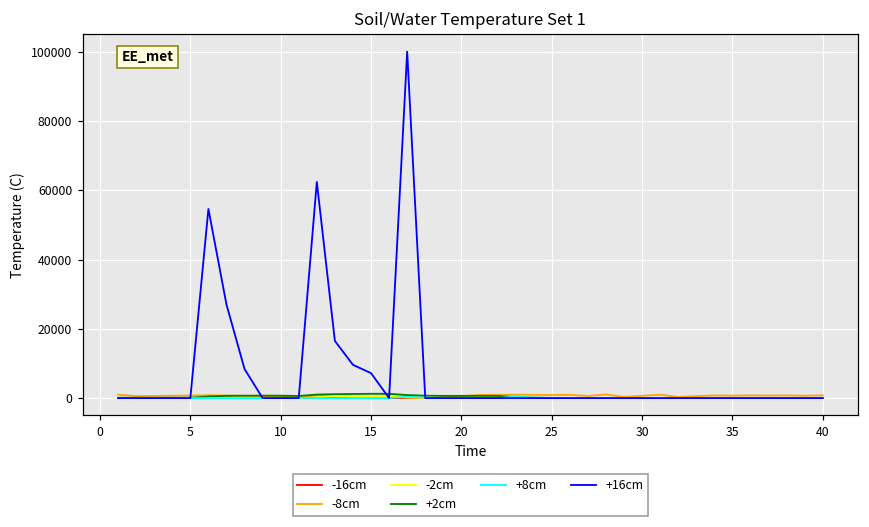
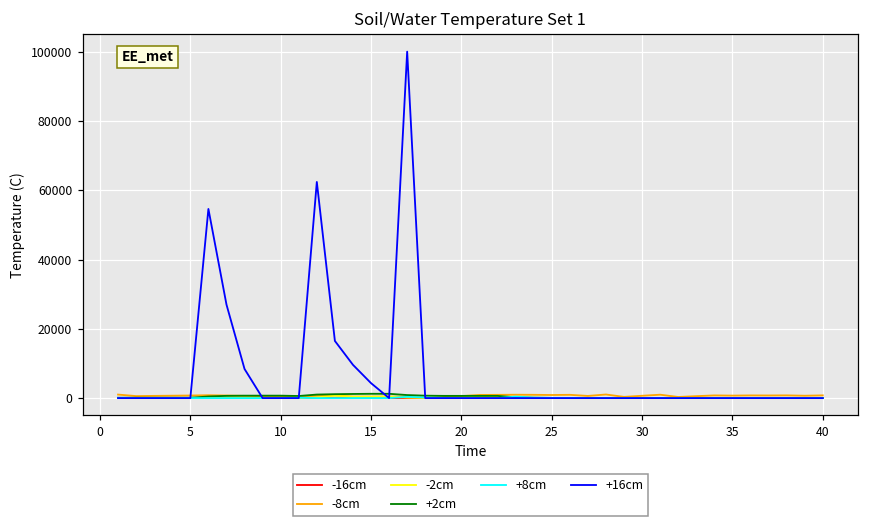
  {
    "-8cm": {
      "25": 1000
    },
    "+16cm": {
-     "15": 7000
+     "15": 4000
    }
  }
